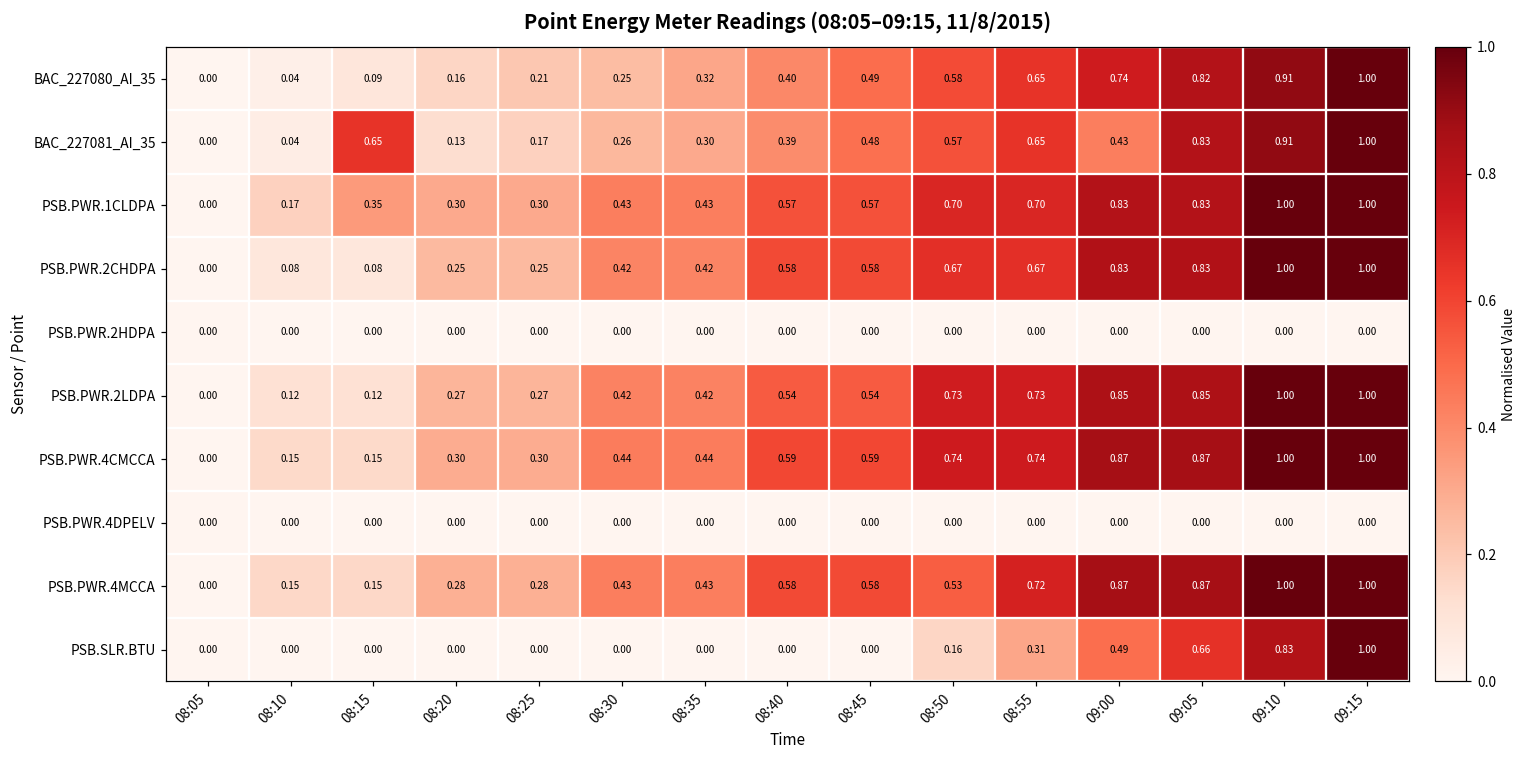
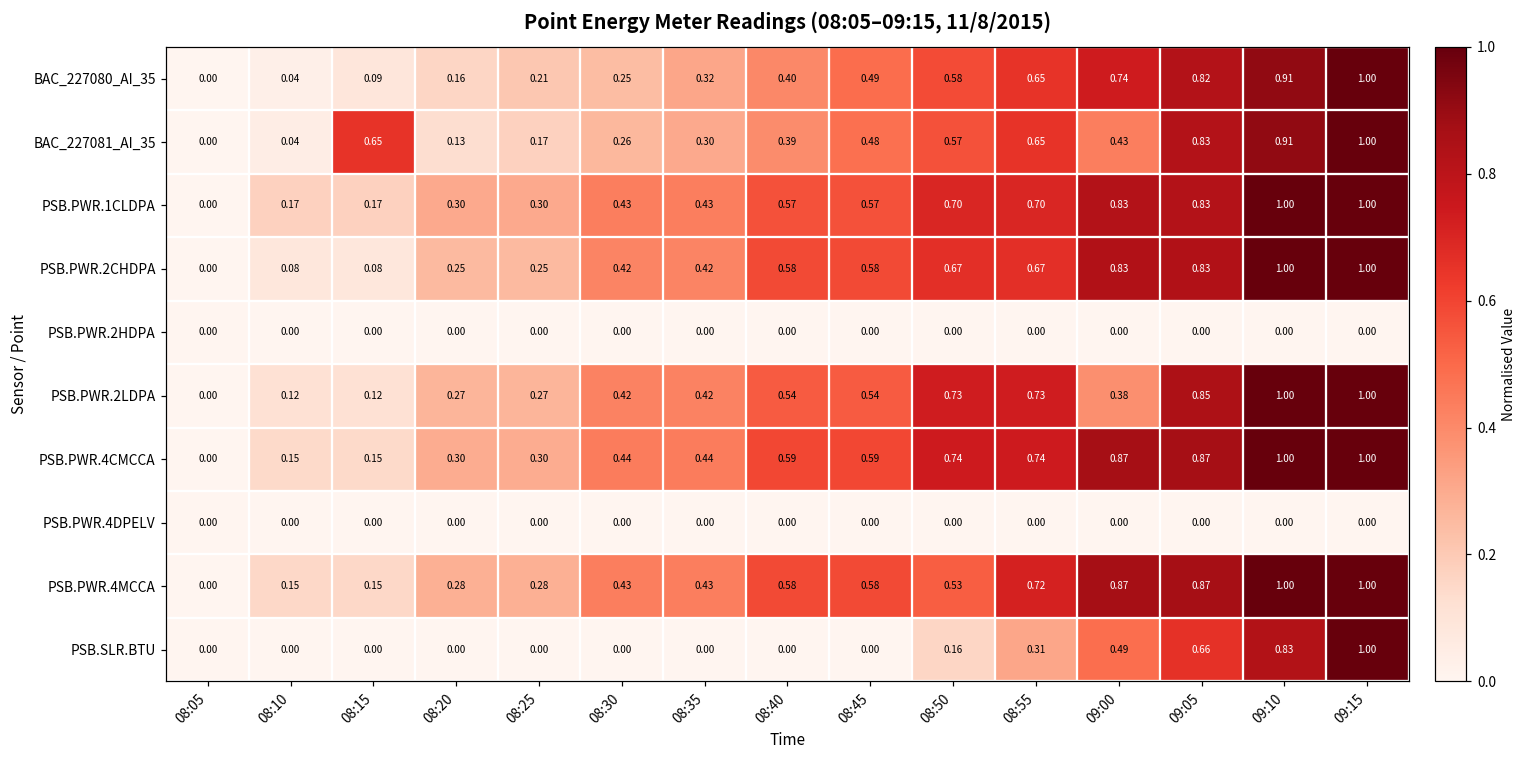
  {
    "BAC_227080_AI_35": {
      "08:05": 0.00,
      "08:10": 0.04,
      "08:15": 0.09,
      "08:20": 0.16,
      "08:25": 0.21,
      "08:30": 0.25,
      "08:35": 0.32,
      "08:40": 0.40,
      "08:45": 0.49,
      "08:50": 0.58,
      "08:55": 0.65,
      "09:00": 0.74,
      "09:05": 0.82,
      "09:10": 0.91,
      "09:15": 1.00
    },
    "BAC_227081_AI_35": {
      "08:05": 0.00,
      "08:10": 0.04,
      "08:15": 0.65,
      "08:20": 0.13,
      "08:25": 0.17,
      "08:30": 0.26,
      "08:35": 0.30,
      "08:40": 0.39,
      "08:45": 0.48,
      "08:50": 0.57,
      "08:55": 0.65,
      "09:00": 0.43,
      "09:05": 0.83,
      "09:10": 0.91,
      "09:15": 1.00
    },
    "PSB.PWR.1CLDPA": {
      "08:05": 0.00,
      "08:10": 0.17,
-     "08:15": 0.35,
+     "08:15": 0.17,
      "08:20": 0.30,
      "08:25": 0.30,
      "08:30": 0.43,
      "08:35": 0.43,
      "08:40": 0.57,
      "08:45": 0.57,
      "08:50": 0.70,
      "08:55": 0.70,
      "09:00": 0.83,
      "09:05": 0.83,
      "09:10": 1.00,
      "09:15": 1.00
    },
    "PSB.PWR.2CHDPA": {
      "08:05": 0.00,
      "08:10": 0.08,
      "08:15": 0.08,
      "08:20": 0.25,
      "08:25": 0.25,
      "08:30": 0.42,
      "08:35": 0.42,
      "08:40": 0.58,
      "08:45": 0.58,
      "08:50": 0.67,
      "08:55": 0.67,
      "09:00": 0.83,
      "09:05": 0.83,
      "09:10": 1.00,
      "09:15": 1.00
    },
    "PSB.PWR.2HDPA": {
      "08:05": 0.00,
      "08:10": 0.00,
      "08:15": 0.00,
      "08:20": 0.00,
      "08:25": 0.00,
      "08:30": 0.00,
      "08:35": 0.00,
      "08:40": 0.00,
      "08:45": 0.00,
      "08:50": 0.00,
      "08:55": 0.00,
      "09:00": 0.00,
      "09:05": 0.00,
      "09:10": 0.00,
      "09:15": 0.00
    },
    "PSB.PWR.2LDPA": {
      "08:05": 0.00,
      "08:10": 0.12,
      "08:15": 0.12,
      "08:20": 0.27,
      "08:25": 0.27,
      "08:30": 0.42,
      "08:35": 0.42,
      "08:40": 0.54,
      "08:45": 0.54,
      "08:50": 0.73,
      "08:55": 0.73,
-     "09:00": 0.85,
+     "09:00": 0.38,
      "09:05": 0.85,
      "09:10": 1.00,
      "09:15": 1.00
    },
    "PSB.PWR.4CMCCA": {
      "08:05": 0.00,
      "08:10": 0.15,
      "08:15": 0.15,
      "08:20": 0.30,
      "08:25": 0.30,
      "08:30": 0.44,
      "08:35": 0.44,
      "08:40": 0.59,
      "08:45": 0.59,
      "08:50": 0.74,
      "08:55": 0.74,
      "09:00": 0.87,
      "09:05": 0.87,
      "09:10": 1.00,
      "09:15": 1.00
    },
    "PSB.PWR.4DPELV": {
      "08:05": 0.00,
      "08:10": 0.00,
      "08:15": 0.00,
      "08:20": 0.00,
      "08:25": 0.00,
      "08:30": 0.00,
      "08:35": 0.00,
      "08:40": 0.00,
      "08:45": 0.00,
      "08:50": 0.00,
      "08:55": 0.00,
      "09:00": 0.00,
      "09:05": 0.00,
      "09:10": 0.00,
      "09:15": 0.00
    },
    "PSB.PWR.4MCCA": {
      "08:05": 0.00,
      "08:10": 0.15,
      "08:15": 0.15,
      "08:20": 0.28,
      "08:25": 0.28,
      "08:30": 0.43,
      "08:35": 0.43,
      "08:40": 0.58,
      "08:45": 0.58,
      "08:50": 0.53,
      "08:55": 0.72,
      "09:00": 0.87,
      "09:05": 0.87,
      "09:10": 1.00,
      "09:15": 1.00
    },
    "PSB.SLR.BTU": {
      "08:05": 0.00,
      "08:10": 0.00,
      "08:15": 0.00,
      "08:20": 0.00,
      "08:25": 0.00,
      "08:30": 0.00,
      "08:35": 0.00,
      "08:40": 0.00,
      "08:45": 0.00,
      "08:50": 0.16,
      "08:55": 0.31,
      "09:00": 0.49,
      "09:05": 0.66,
      "09:10": 0.83,
      "09:15": 1.00
    }
  }
